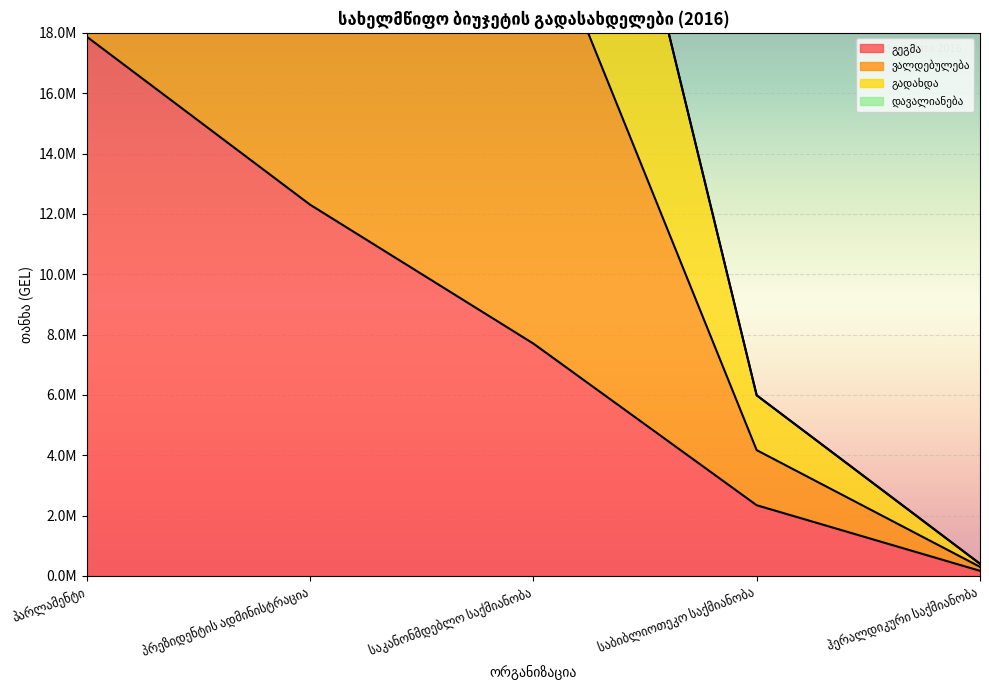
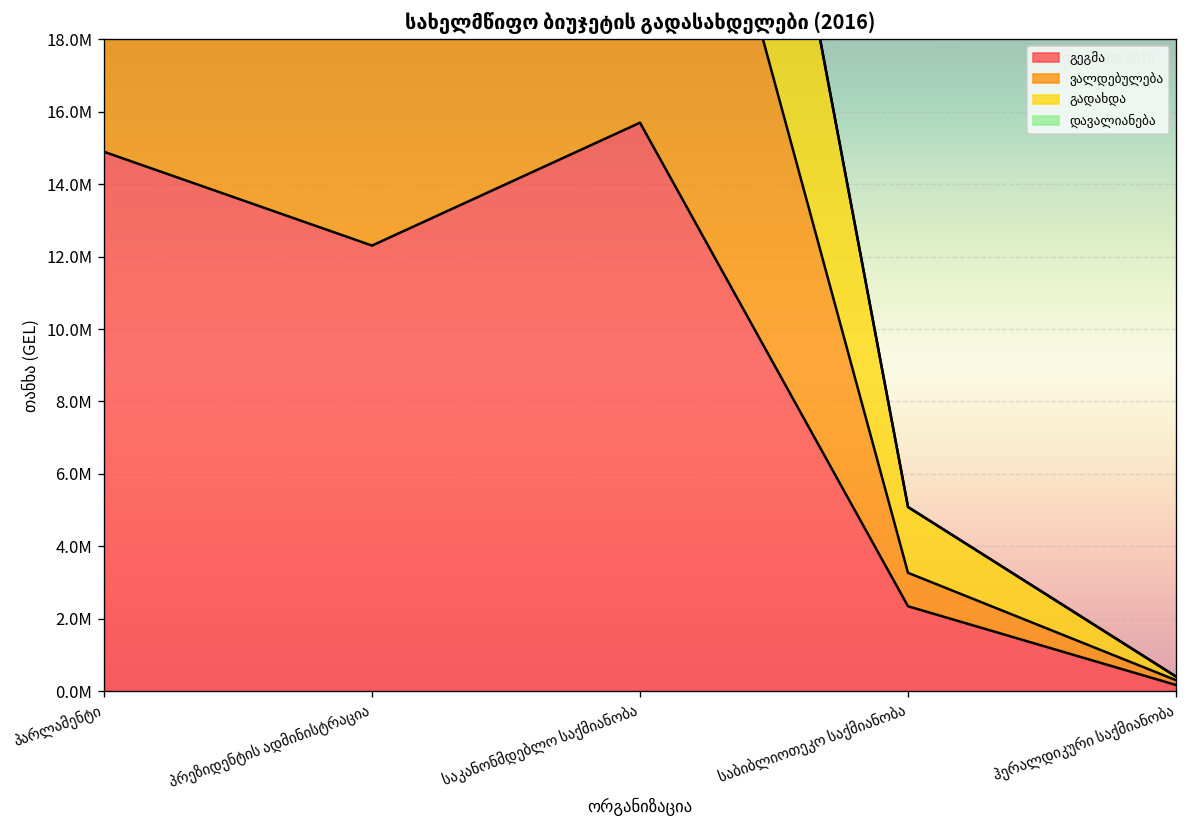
  {
    "გეგმა": {
-     "პარლამენტი": 17900000,
+     "პარლამენტი": 14900000,
      "პრეზიდენტის ადმინისტრაცია": 12300000,
-     "საკანონმდებლო საქმიანობა": 7700000,
+     "საკანონმდებლო საქმიანობა": 15700000,
      "საბიბლიოთეკო საქმიანობა": 2300000,
      "ჰერალდიკური საქმიანობა": 200000
    },
    "ვალდებულება": {
-     "საბიბლიოთეკო საქმიანობა": 1800000,
+     "საბიბლიოთეკო საქმიანობა": 900000,
      "ჰერალდიკური საქმიანობა": 100000
    }
  }
